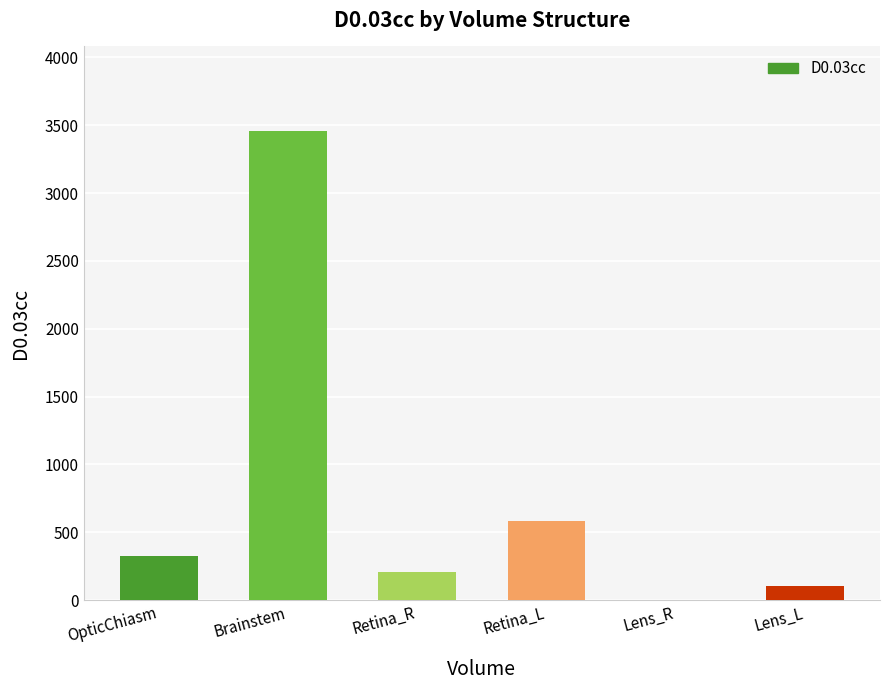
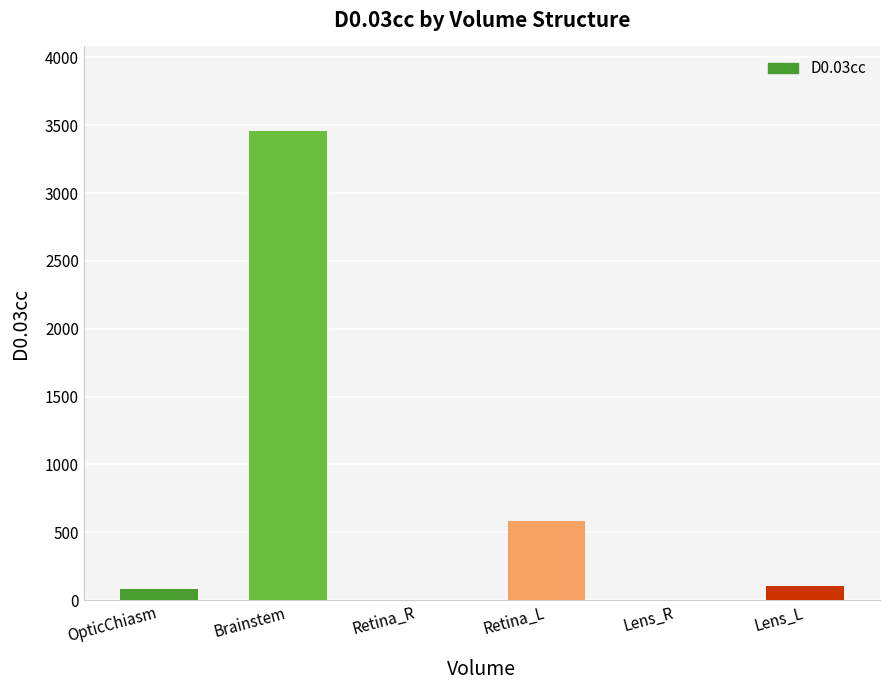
  {
-   "OpticChiasm": 330,
+   "OpticChiasm": 80,
    "Brainstem": 3460,
-   "Retina_R": 210,
+   "Retina_R": 0,
    "Retina_L": 590,
    "Lens_L": 100
  }
